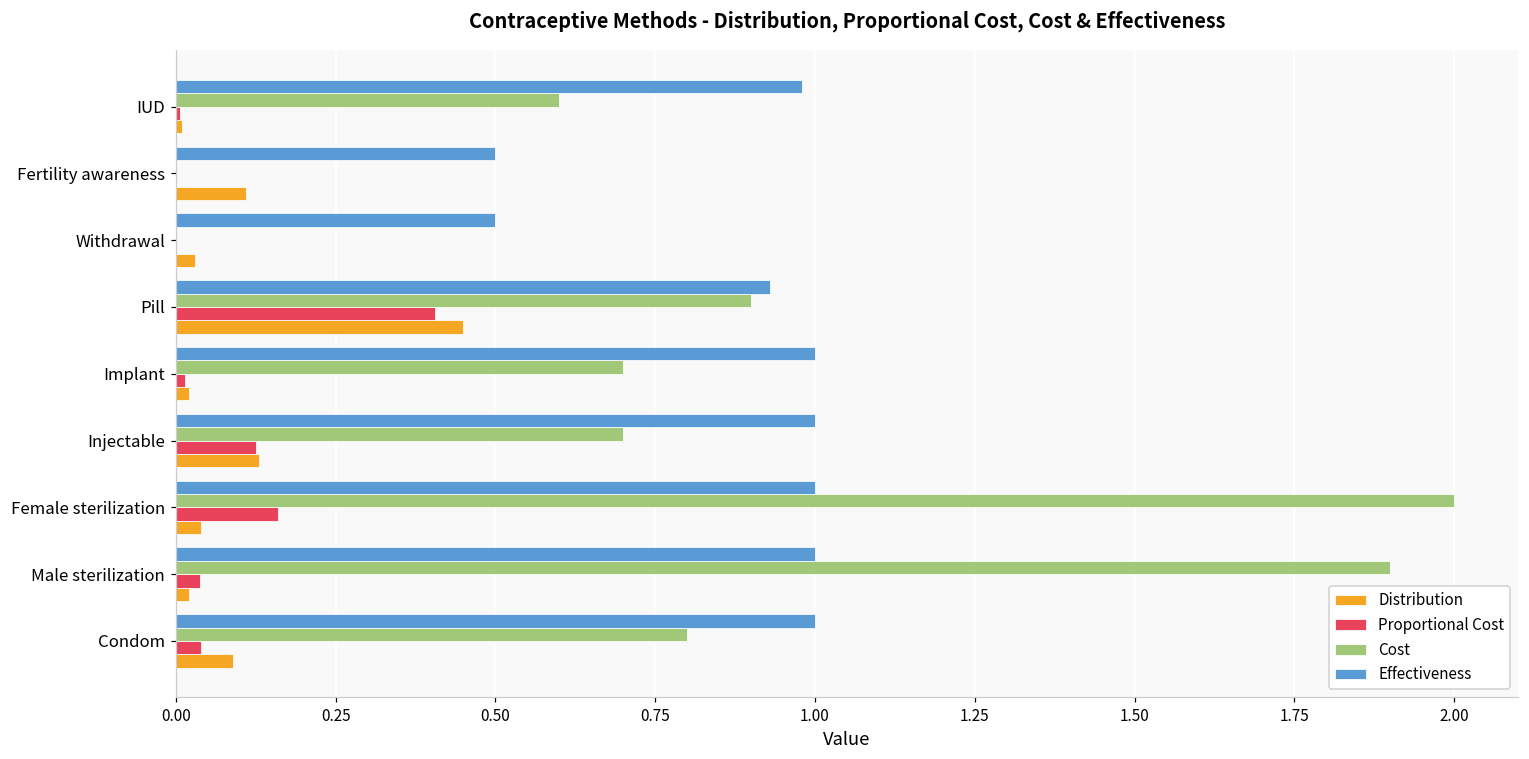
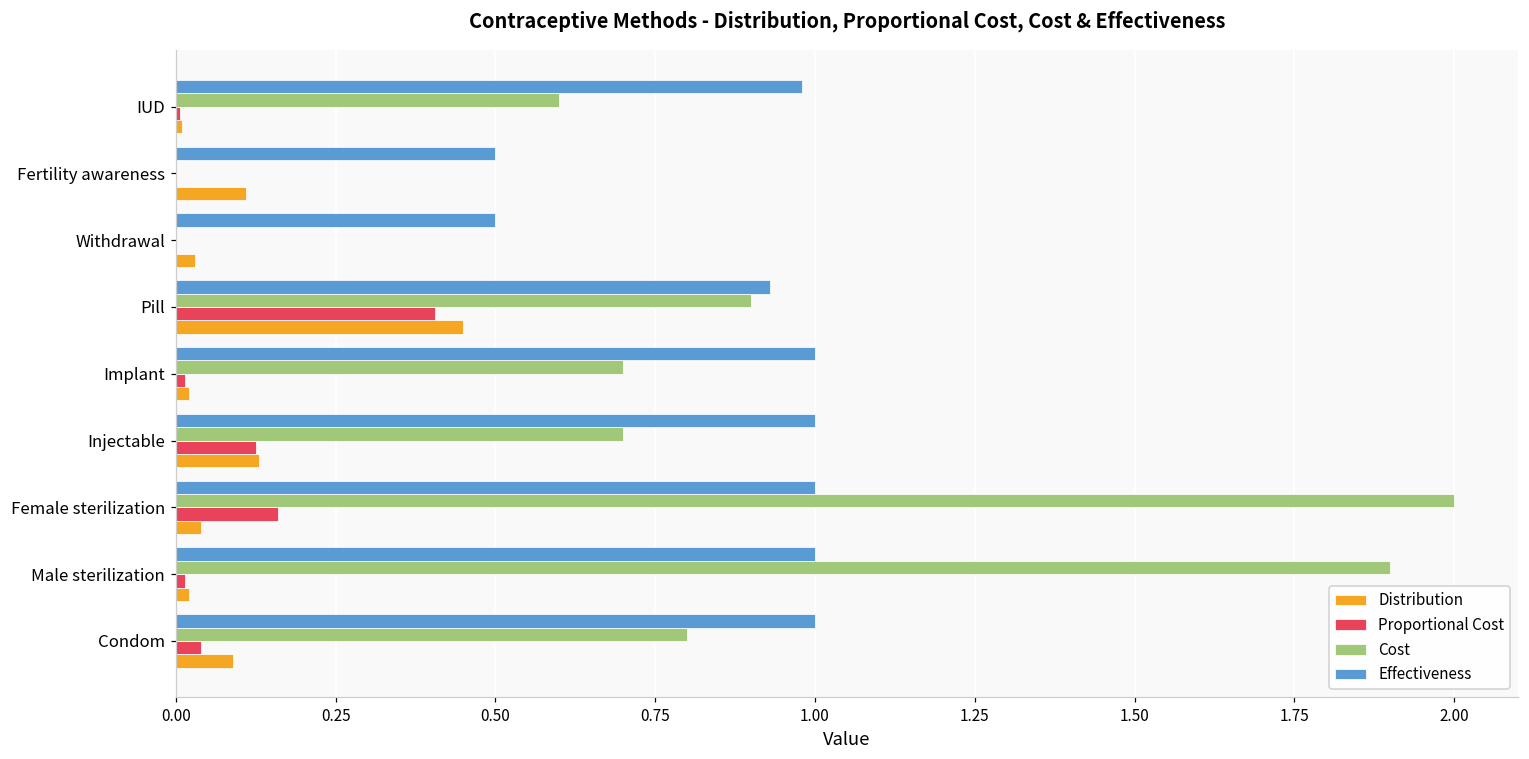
  {
    "Distribution": {
      "IUD": 0.01,
      "Fertility awareness": 0.11,
      "Withdrawal": 0.03,
      "Pill": 0.45,
      "Implant": 0.02,
      "Injectable": 0.13,
      "Female sterilization": 0.04,
      "Male sterilization": 0.02,
      "Condom": 0.09
    },
    "Proportional Cost": {
      "IUD": 0.01,
      "Fertility awareness": 0.00,
      "Withdrawal": 0.00,
      "Pill": 0.41,
      "Implant": 0.01,
      "Injectable": 0.13,
      "Female sterilization": 0.16,
-     "Male sterilization": 0.04,
+     "Male sterilization": 0.02,
      "Condom": 0.04
    },
    "Cost": {
      "IUD": 0.60,
      "Fertility awareness": 0.00,
      "Withdrawal": 0.00,
      "Pill": 0.90,
      "Implant": 0.70,
      "Injectable": 0.70,
      "Female sterilization": 2.00,
      "Male sterilization": 1.90,
      "Condom": 0.80
    },
    "Effectiveness": {
      "IUD": 0.98,
      "Fertility awareness": 0.50,
      "Withdrawal": 0.50,
      "Pill": 0.93,
      "Implant": 1.00,
      "Injectable": 1.00,
      "Female sterilization": 1.00,
      "Male sterilization": 1.00,
      "Condom": 1.00
    }
  }
